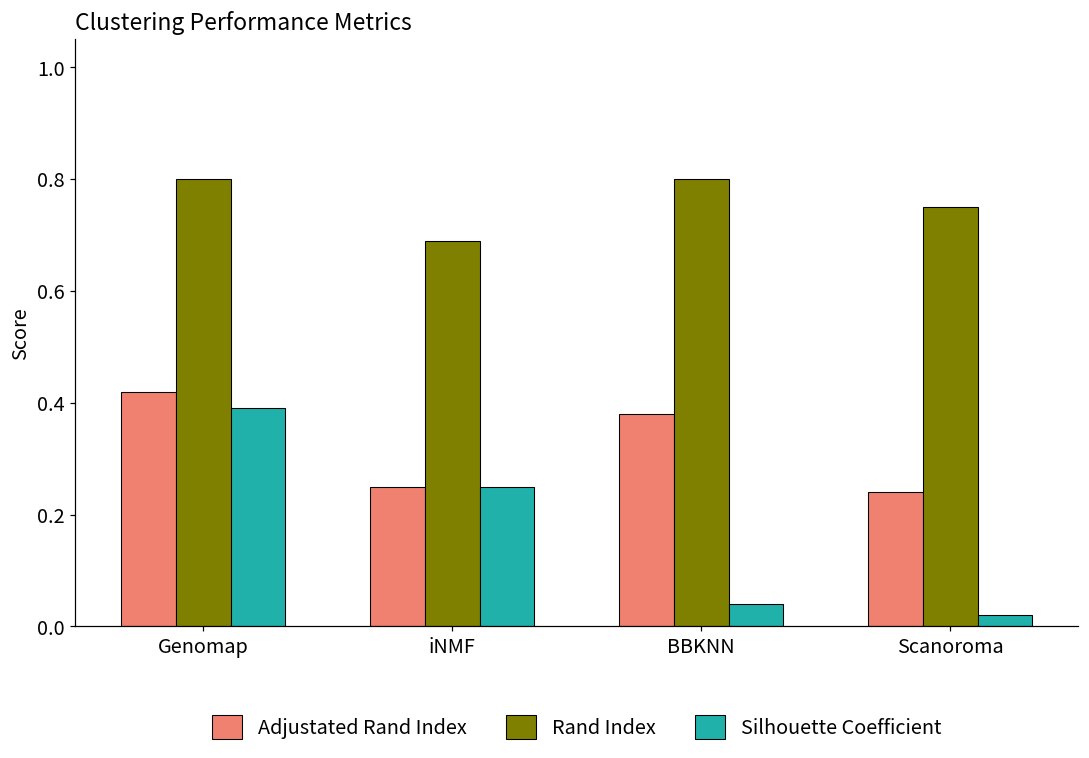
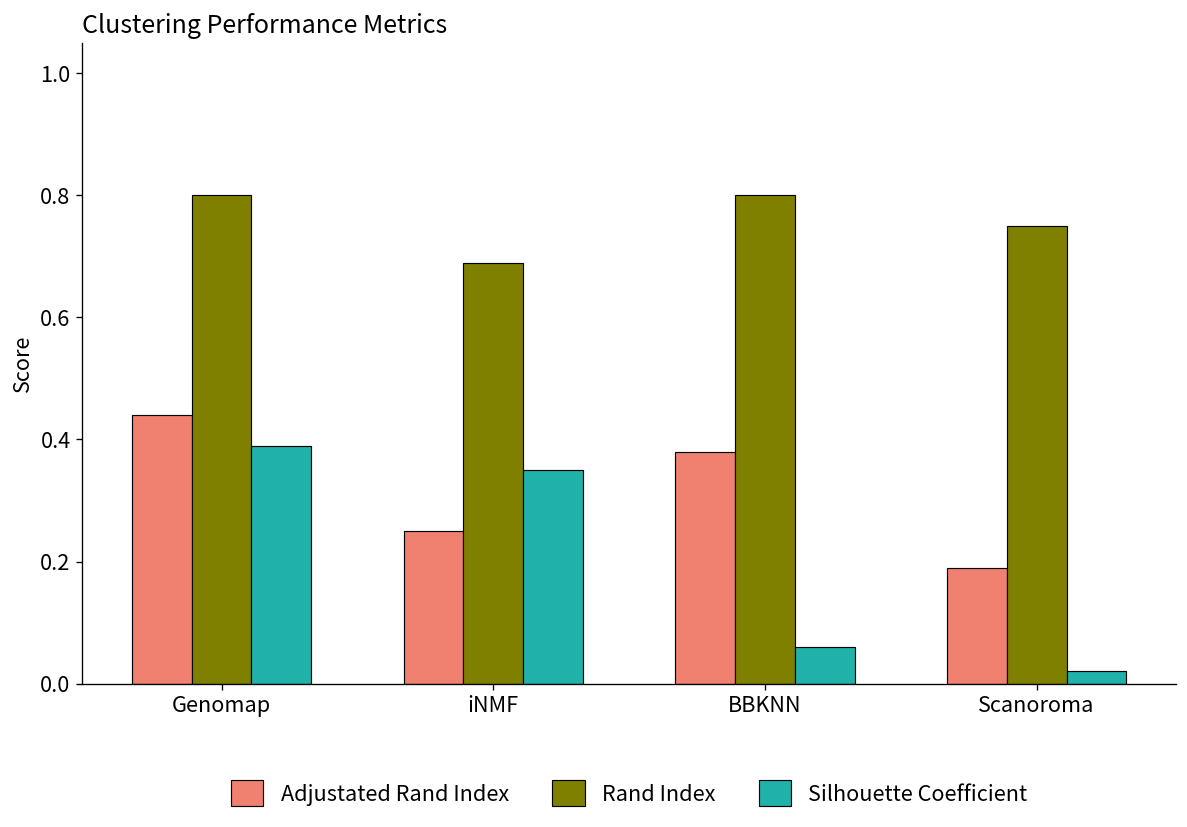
  {
    "Adjustated Rand Index": {
-     "Genomap": 0.42,
+     "Genomap": 0.44,
      "iNMF": 0.25,
      "BBKNN": 0.38,
-     "Scanoroma": 0.24
+     "Scanoroma": 0.19
    },
    "Rand Index": {
      "Genomap": 0.80,
      "iNMF": 0.69,
      "BBKNN": 0.80,
      "Scanoroma": 0.75
    },
    "Silhouette Coefficient": {
      "Genomap": 0.39,
-     "iNMF": 0.25,
-     "BBKNN": 0.04,
+     "iNMF": 0.35,
+     "BBKNN": 0.06,
      "Scanoroma": 0.02
    }
  }
